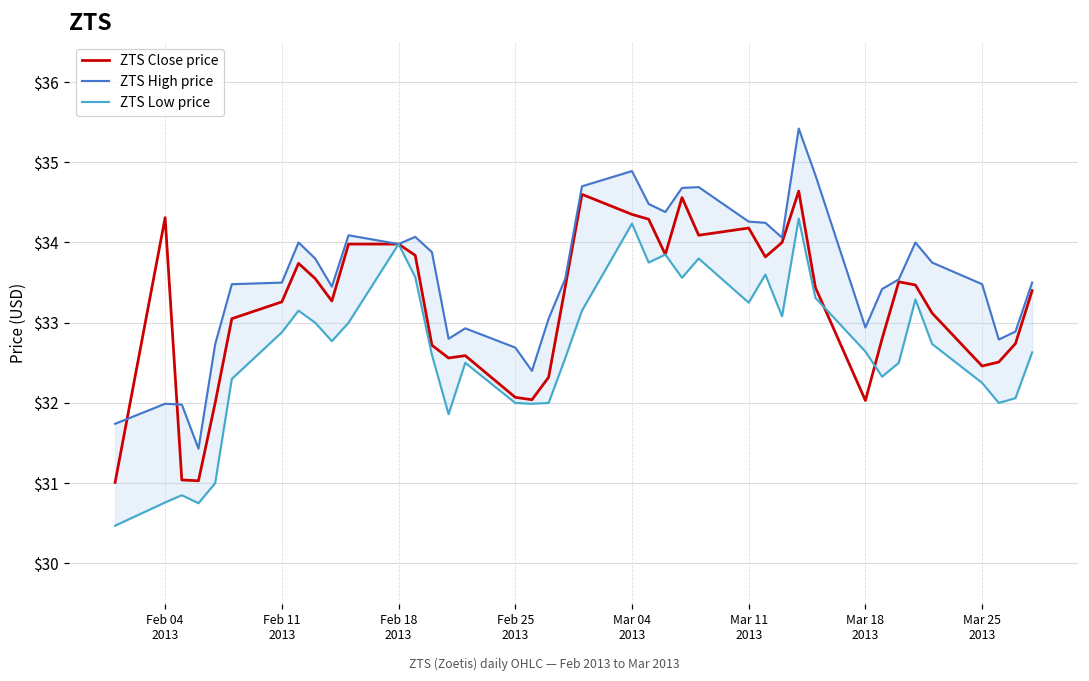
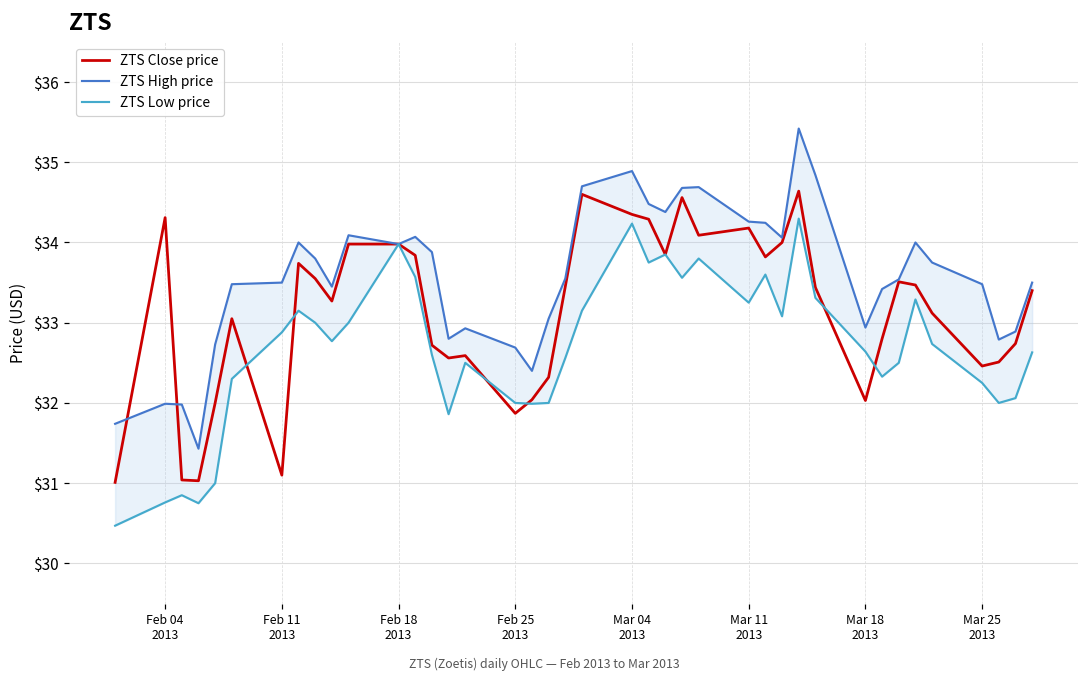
  {
    "ZTS Close price": {
      "Feb 04 2013": "$34.3",
-     "Feb 11 2013": "$33.3",
-     "Feb 25 2013": "$32.1",
+     "Feb 11 2013": "$31.1",
+     "Feb 25 2013": "$31.9",
      "Mar 04 2013": "$34.4",
      "Mar 11 2013": "$34.2",
      "Mar 18 2013": "$32.0",
      "Mar 25 2013": "$32.5"
    }
  }
